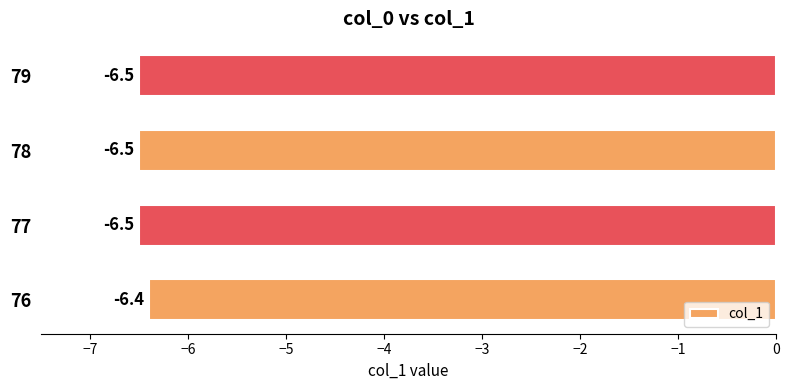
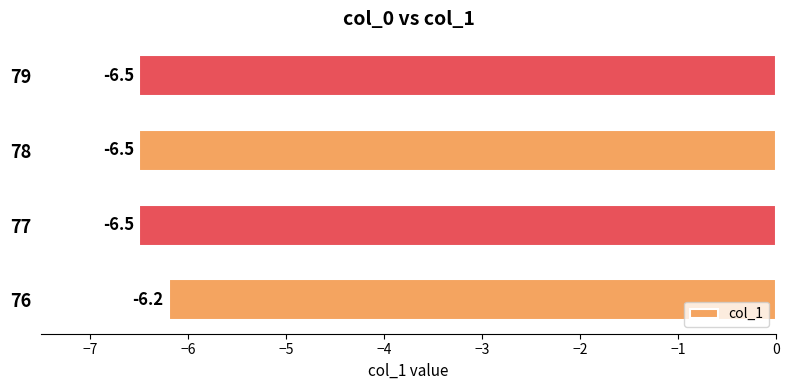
  {
    "79": -6.5,
    "78": -6.5,
    "77": -6.5,
-   "76": -6.4
+   "76": -6.2
  }
